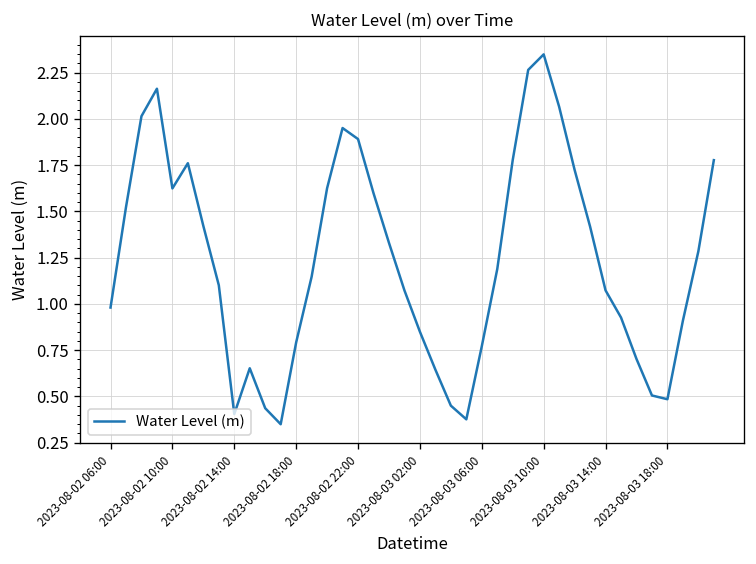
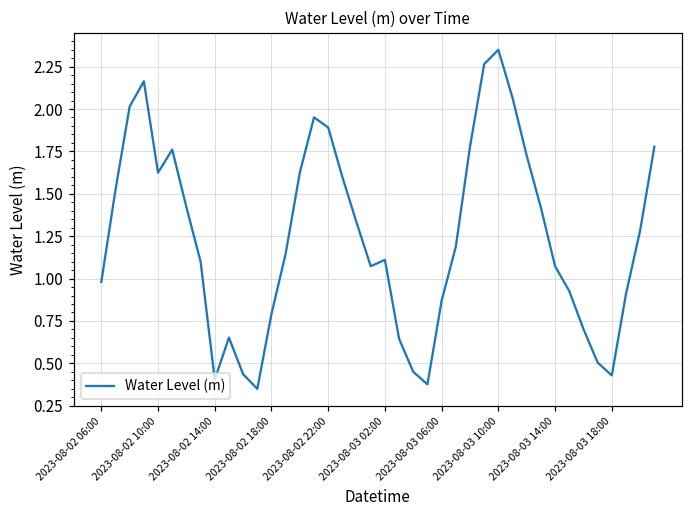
  {
    "2023-08-02 06:00": 0.98,
    "2023-08-02 10:00": 1.62,
    "2023-08-02 18:00": 0.79,
    "2023-08-02 22:00": 1.89,
-   "2023-08-03 02:00": 0.85,
-   "2023-08-03 06:00": 0.77,
+   "2023-08-03 02:00": 1.11,
+   "2023-08-03 06:00": 0.87,
    "2023-08-03 10:00": 2.35,
    "2023-08-03 14:00": 1.07,
-   "2023-08-03 18:00": 0.48
+   "2023-08-03 18:00": 0.43
  }
